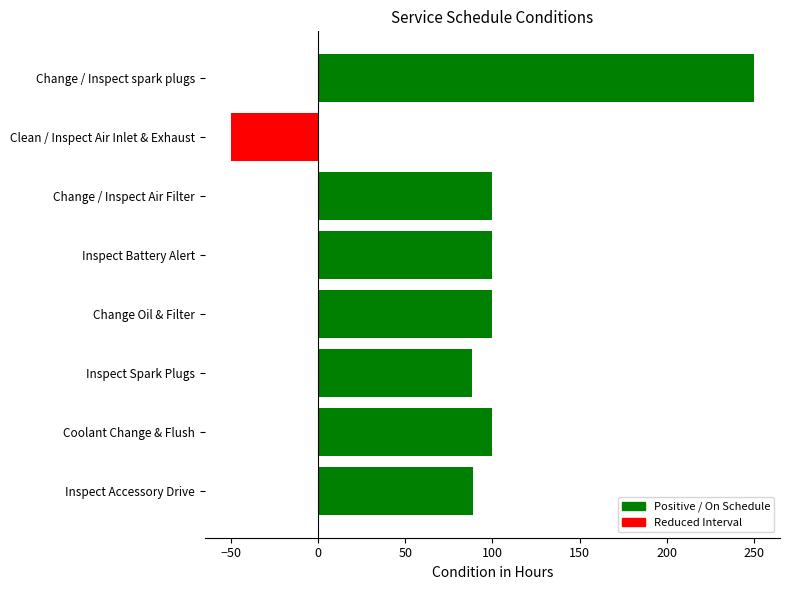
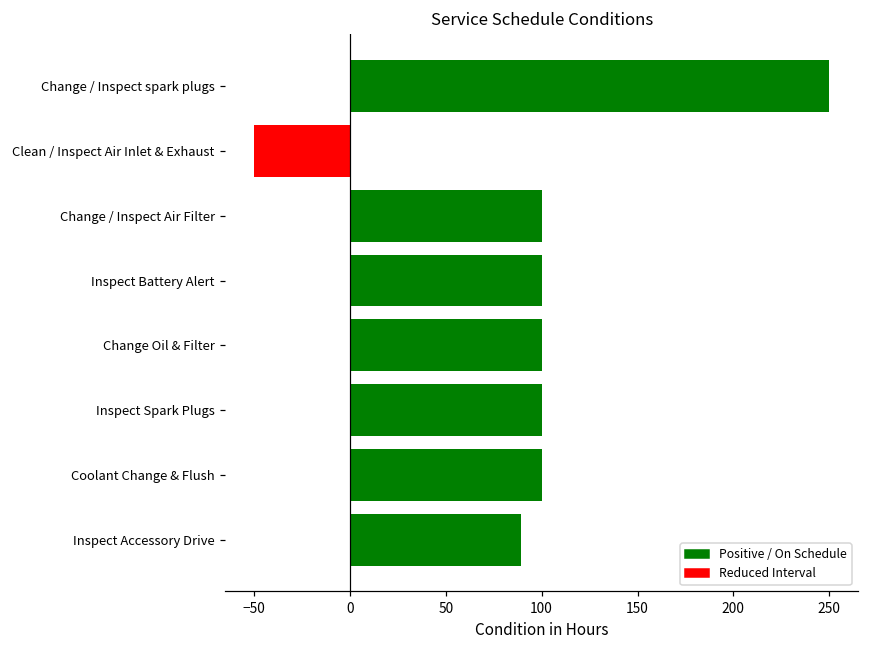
  {
    "Change / Inspect spark plugs": 250,
    "Clean / Inspect Air Inlet & Exhaust": -50,
    "Change / Inspect Air Filter": 100,
    "Inspect Battery Alert": 100,
    "Change Oil & Filter": 100,
-   "Inspect Spark Plugs": 88,
+   "Inspect Spark Plugs": 100,
    "Coolant Change & Flush": 100,
    "Inspect Accessory Drive": 89
  }
